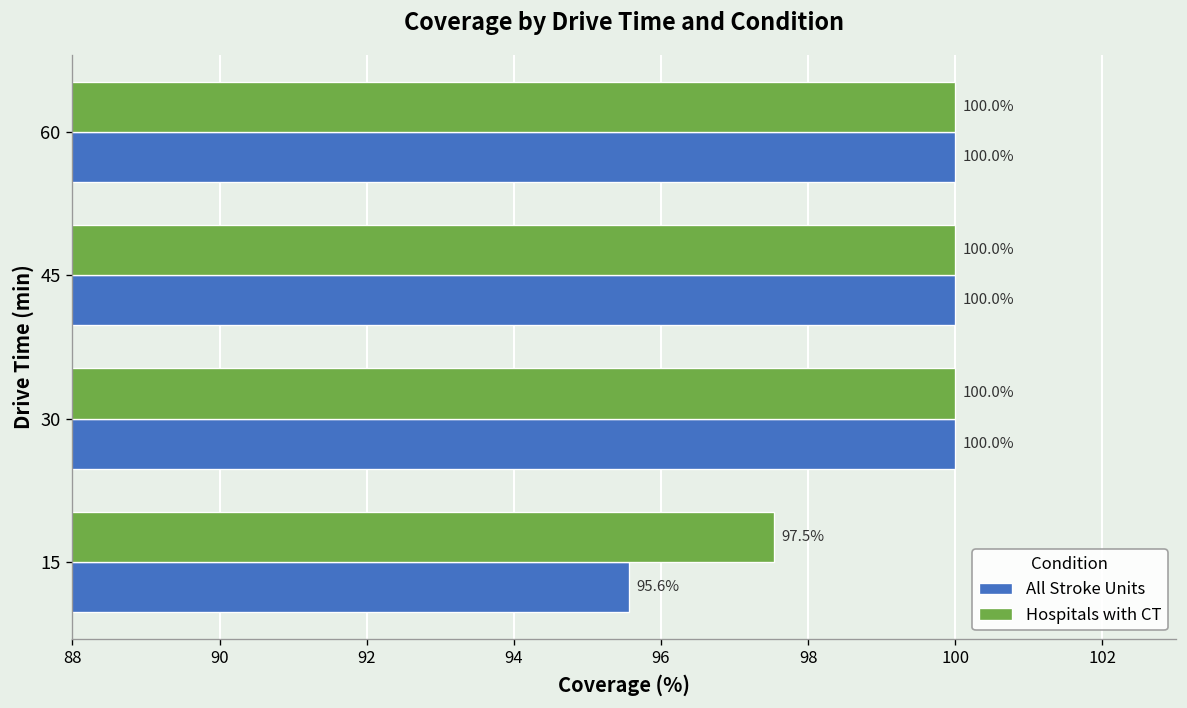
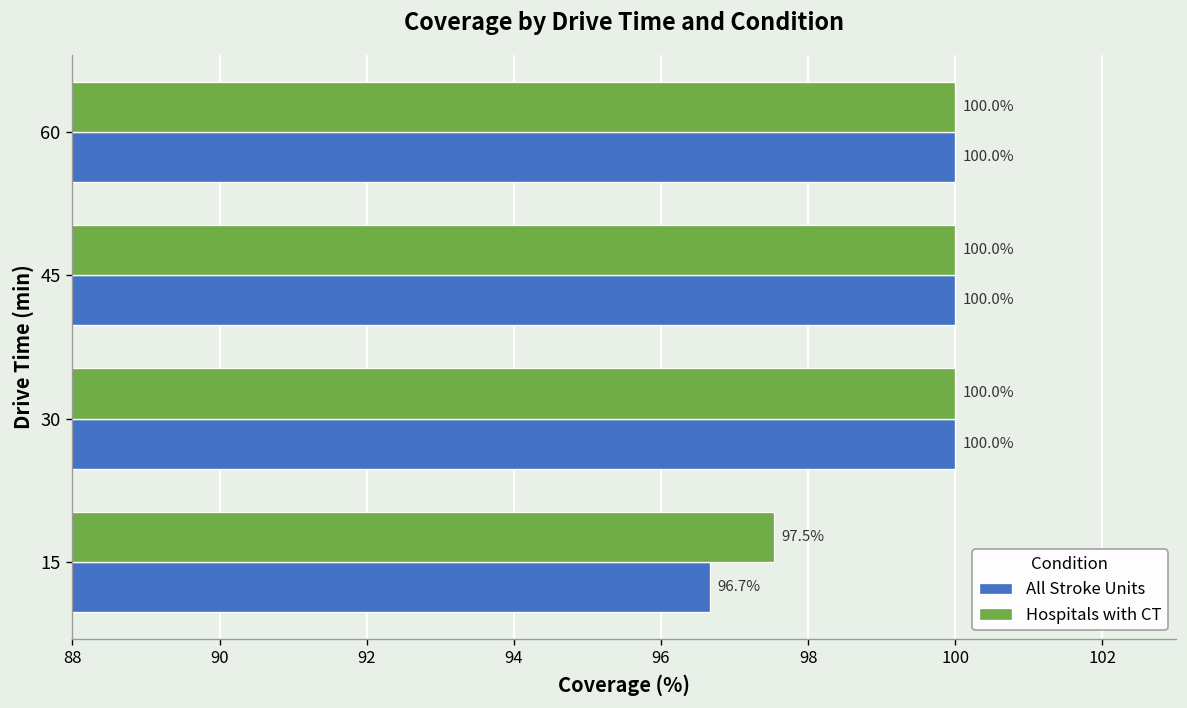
  {
    "All Stroke Units": {
      "60": "100.0%",
      "45": "100.0%",
      "30": "100.0%",
-     "15": "95.6%"
+     "15": "96.7%"
    },
    "Hospitals with CT": {
      "60": "100.0%",
      "45": "100.0%",
      "30": "100.0%",
      "15": "97.5%"
    }
  }
